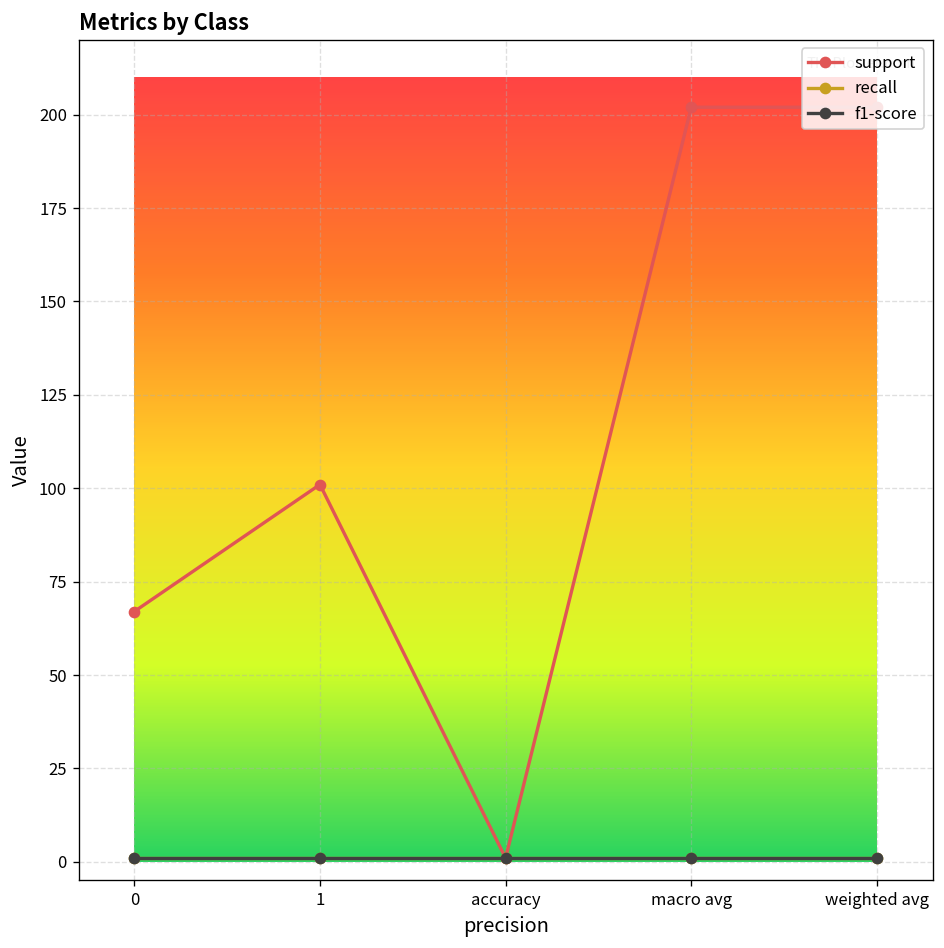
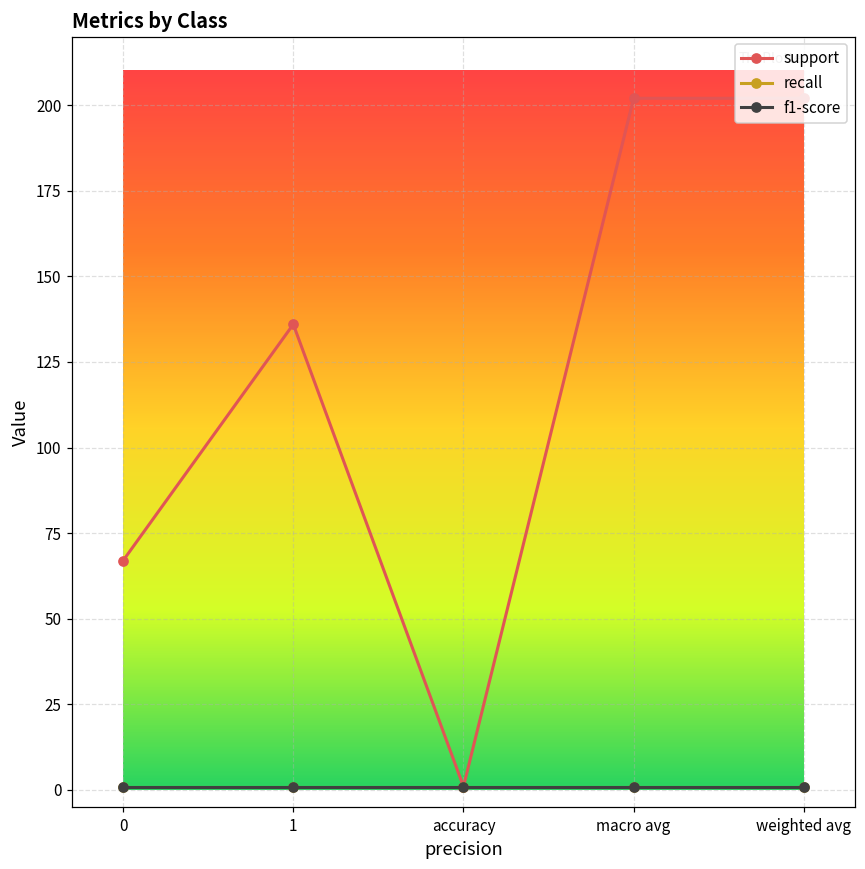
  {
    "support": {
      "0": 67,
-     "1": 101,
+     "1": 136,
      "macro avg": 202
    },
    "f1-score": {
      "0": 1,
      "1": 1,
      "macro avg": 1,
      "weighted avg": 1
    }
  }
